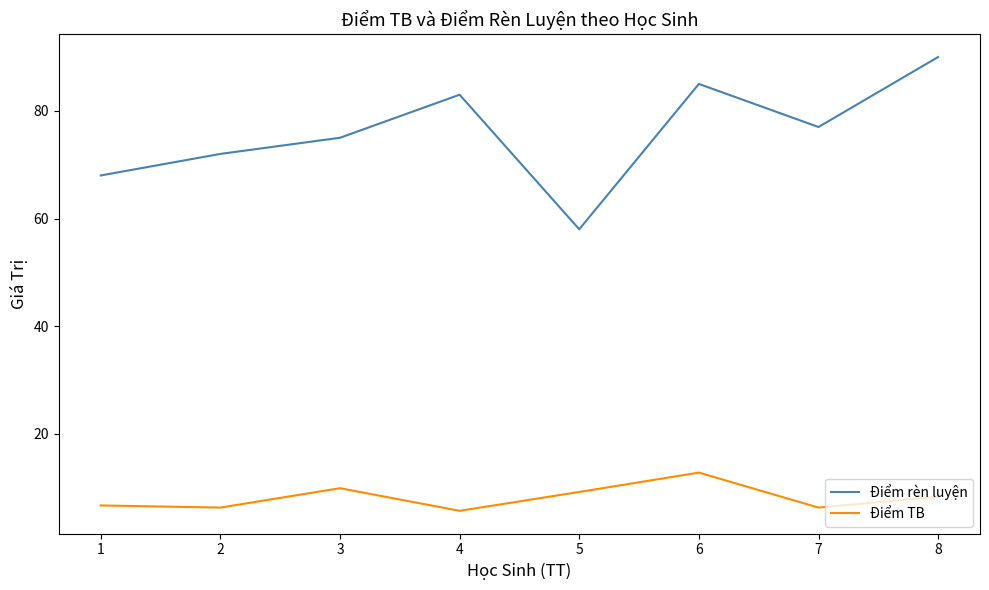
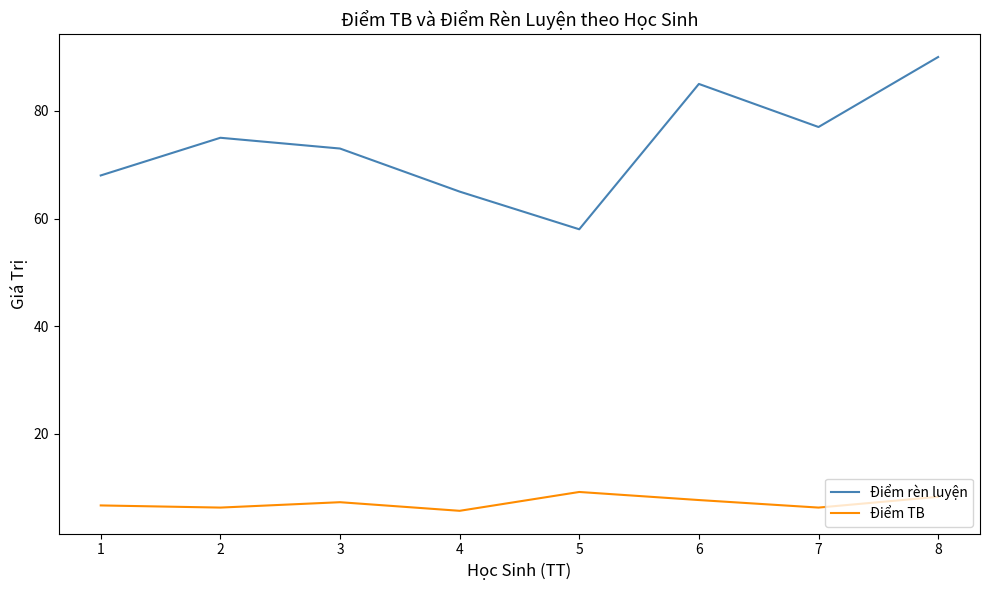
  {
    "Điểm rèn luyện": {
      "1": 68,
-     "2": 72,
-     "3": 75,
-     "4": 83,
+     "2": 75,
+     "3": 73,
+     "4": 65,
      "5": 58,
      "6": 85,
      "7": 77,
      "8": 90
    },
    "Điểm TB": {
      "1": 7,
      "2": 6,
-     "3": 10,
+     "3": 7,
      "4": 6,
      "5": 9,
-     "6": 13,
+     "6": 8,
      "7": 6
    }
  }
